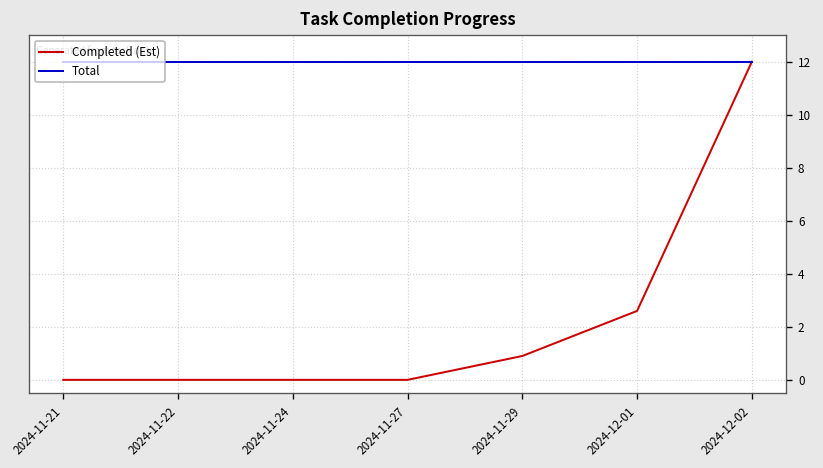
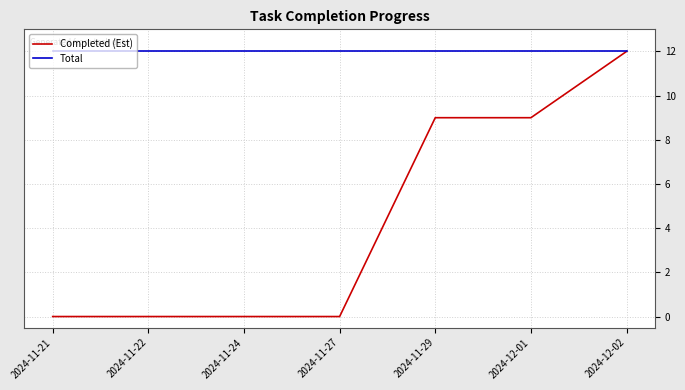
  {
    "Completed (Est)": {
      "2024-11-21": 0.0,
      "2024-11-22": 0.0,
      "2024-11-24": 0.0,
      "2024-11-27": 0.0,
-     "2024-11-29": 0.9,
-     "2024-12-01": 2.6
+     "2024-11-29": 9.0,
+     "2024-12-01": 9.0
    },
    "Total": {
      "2024-11-22": 12.0,
      "2024-11-24": 12.0,
      "2024-11-27": 12.0,
      "2024-11-29": 12.0,
      "2024-12-01": 12.0
    }
  }
